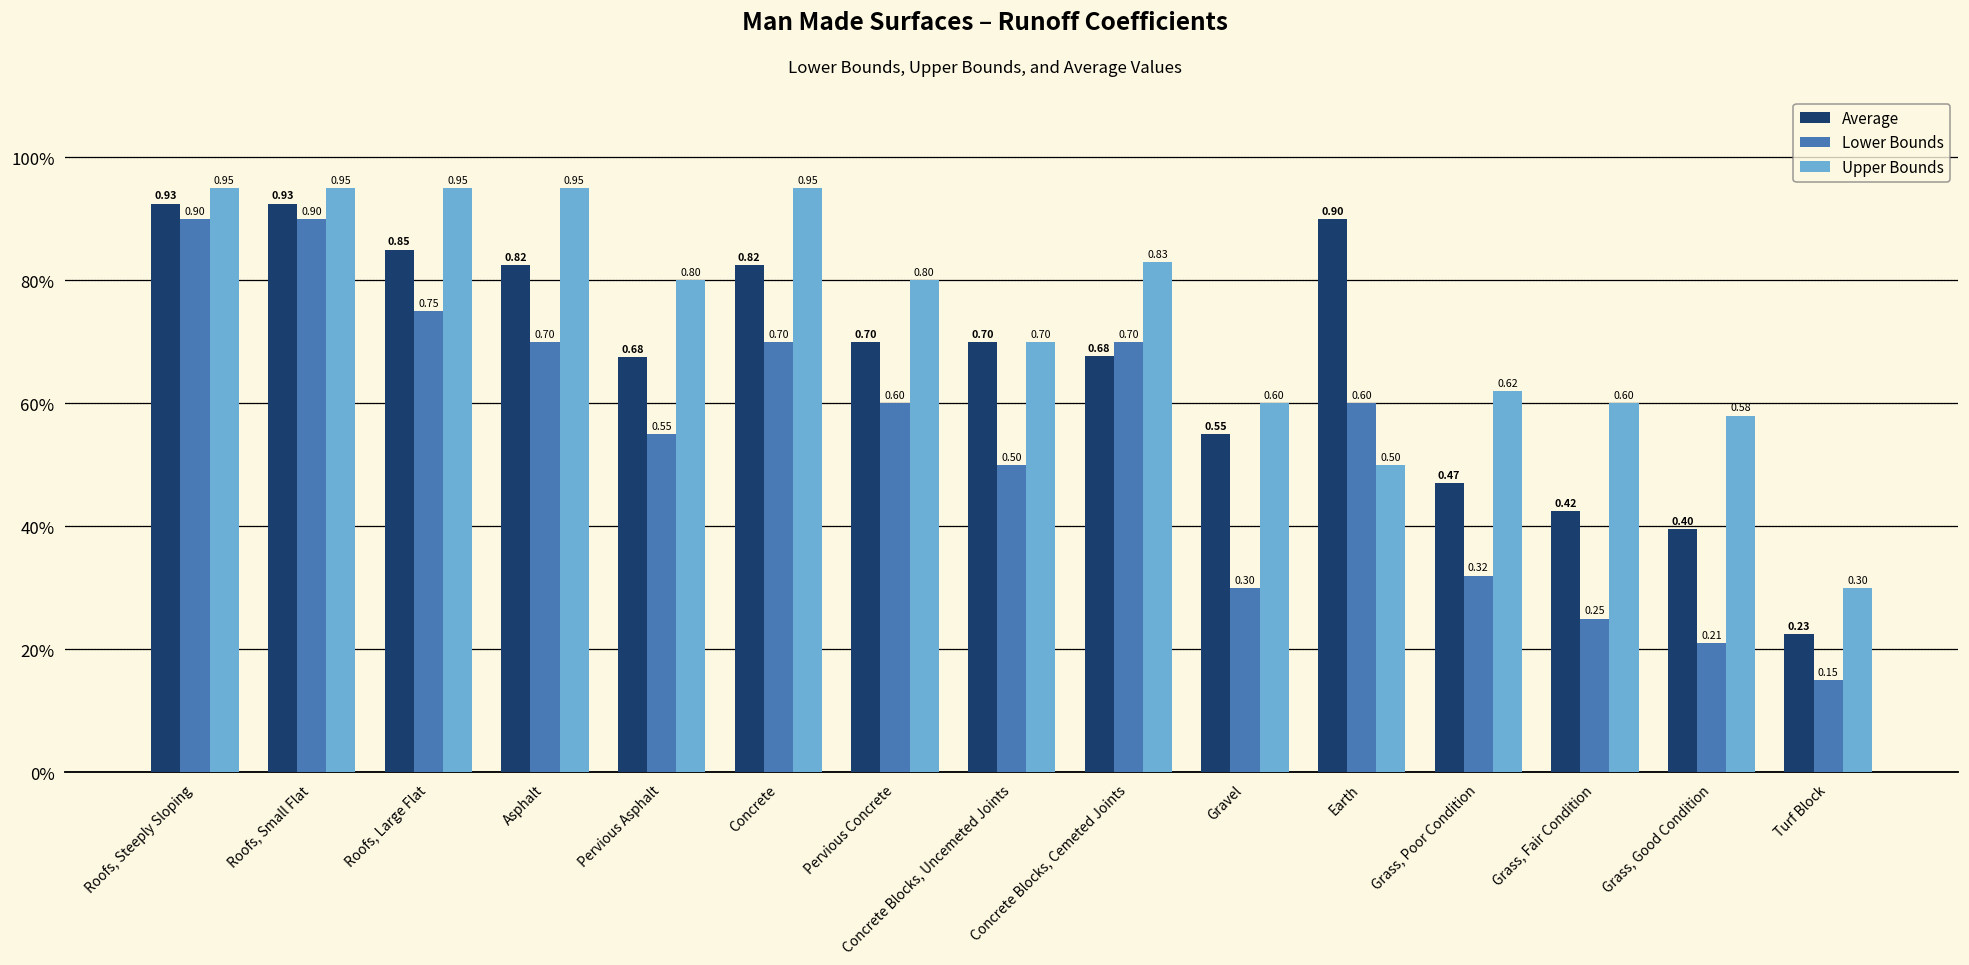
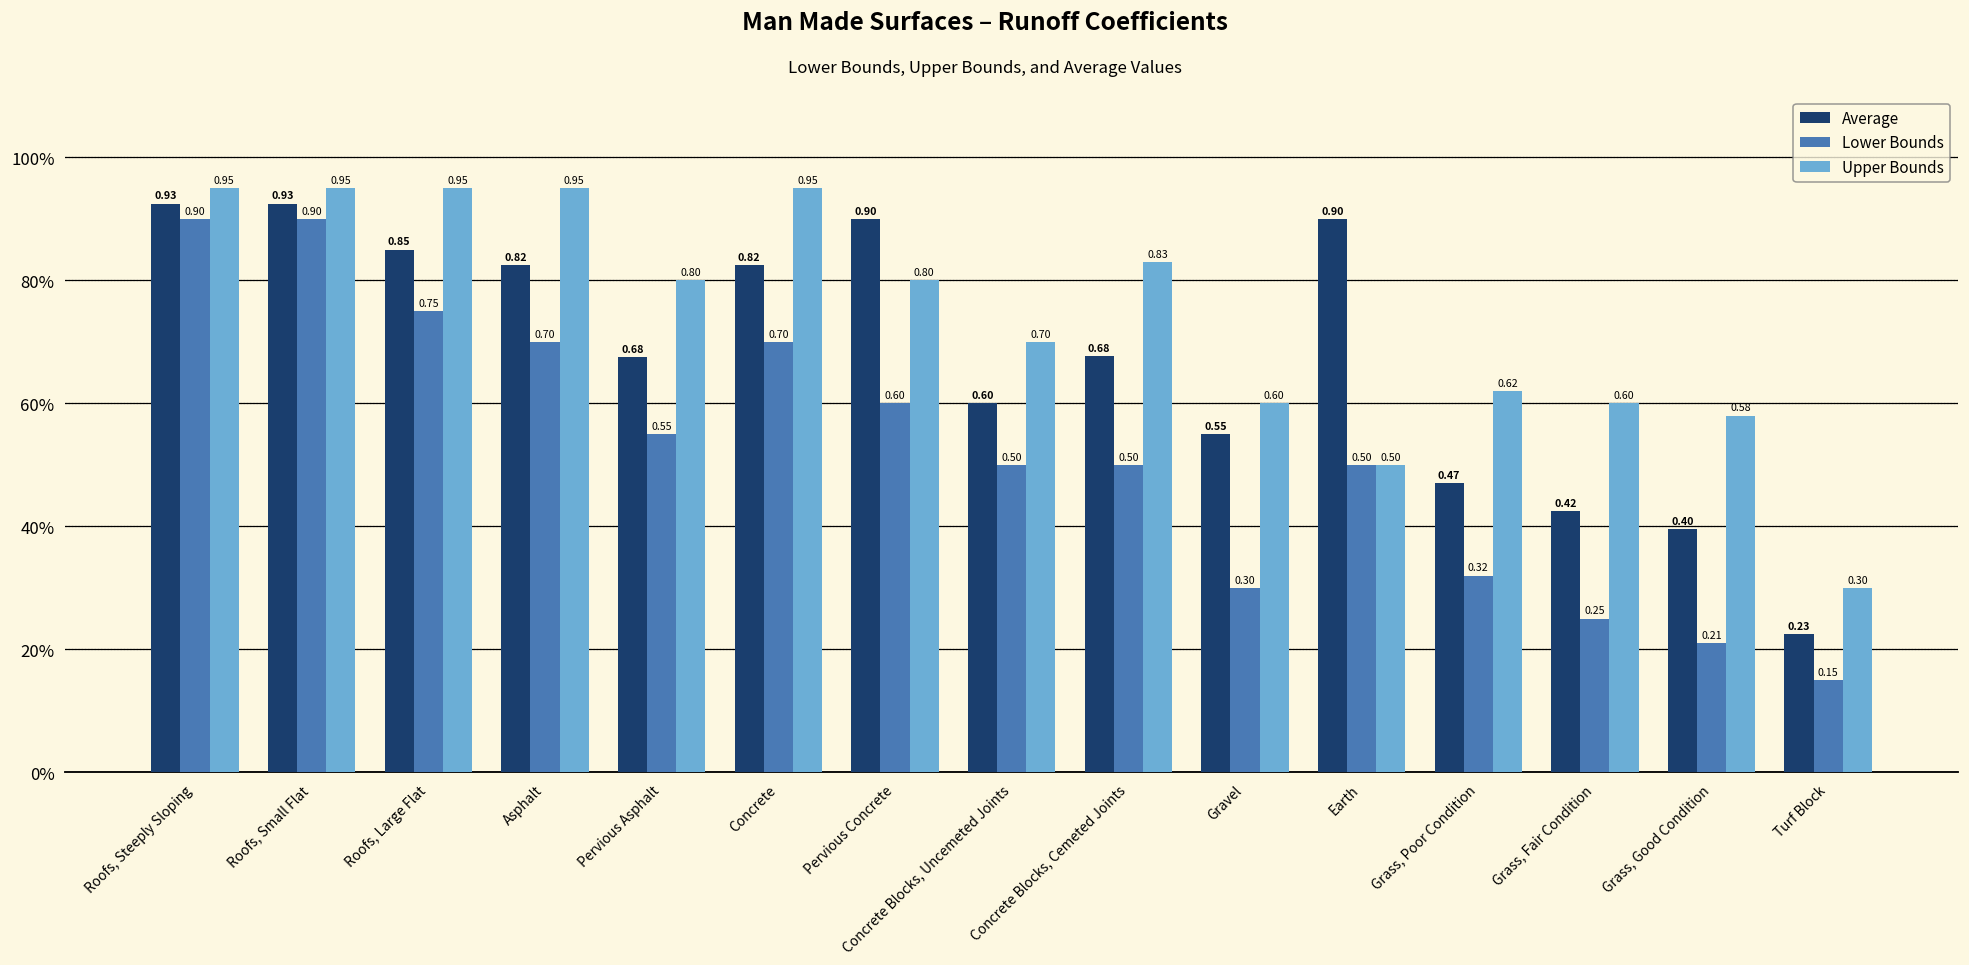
  {
    "Average": {
      "Roofs, Steeply Sloping": 0.93,
      "Roofs, Small Flat": 0.93,
      "Roofs, Large Flat": 0.85,
      "Asphalt": 0.82,
      "Pervious Asphalt": 0.68,
      "Concrete": 0.82,
-     "Pervious Concrete": 0.70,
-     "Concrete Blocks, Uncemeted Joints": 0.70,
+     "Pervious Concrete": 0.90,
+     "Concrete Blocks, Uncemeted Joints": 0.60,
      "Concrete Blocks, Cemeted Joints": 0.68,
      "Gravel": 0.55,
      "Earth": 0.90,
      "Grass, Poor Condition": 0.47,
      "Grass, Fair Condition": 0.42,
      "Grass, Good Condition": 0.40,
      "Turf Block": 0.23
    },
    "Lower Bounds": {
      "Roofs, Steeply Sloping": 0.90,
      "Roofs, Small Flat": 0.90,
      "Roofs, Large Flat": 0.75,
      "Asphalt": 0.70,
      "Pervious Asphalt": 0.55,
      "Concrete": 0.70,
      "Pervious Concrete": 0.60,
      "Concrete Blocks, Uncemeted Joints": 0.50,
-     "Concrete Blocks, Cemeted Joints": 0.70,
+     "Concrete Blocks, Cemeted Joints": 0.50,
      "Gravel": 0.30,
-     "Earth": 0.60,
+     "Earth": 0.50,
      "Grass, Poor Condition": 0.32,
      "Grass, Fair Condition": 0.25,
      "Grass, Good Condition": 0.21,
      "Turf Block": 0.15
    },
    "Upper Bounds": {
      "Roofs, Steeply Sloping": 0.95,
      "Roofs, Small Flat": 0.95,
      "Roofs, Large Flat": 0.95,
      "Asphalt": 0.95,
      "Pervious Asphalt": 0.80,
      "Concrete": 0.95,
      "Pervious Concrete": 0.80,
      "Concrete Blocks, Uncemeted Joints": 0.70,
      "Concrete Blocks, Cemeted Joints": 0.83,
      "Gravel": 0.60,
      "Earth": 0.50,
      "Grass, Poor Condition": 0.62,
      "Grass, Fair Condition": 0.60,
      "Grass, Good Condition": 0.58,
      "Turf Block": 0.30
    }
  }
